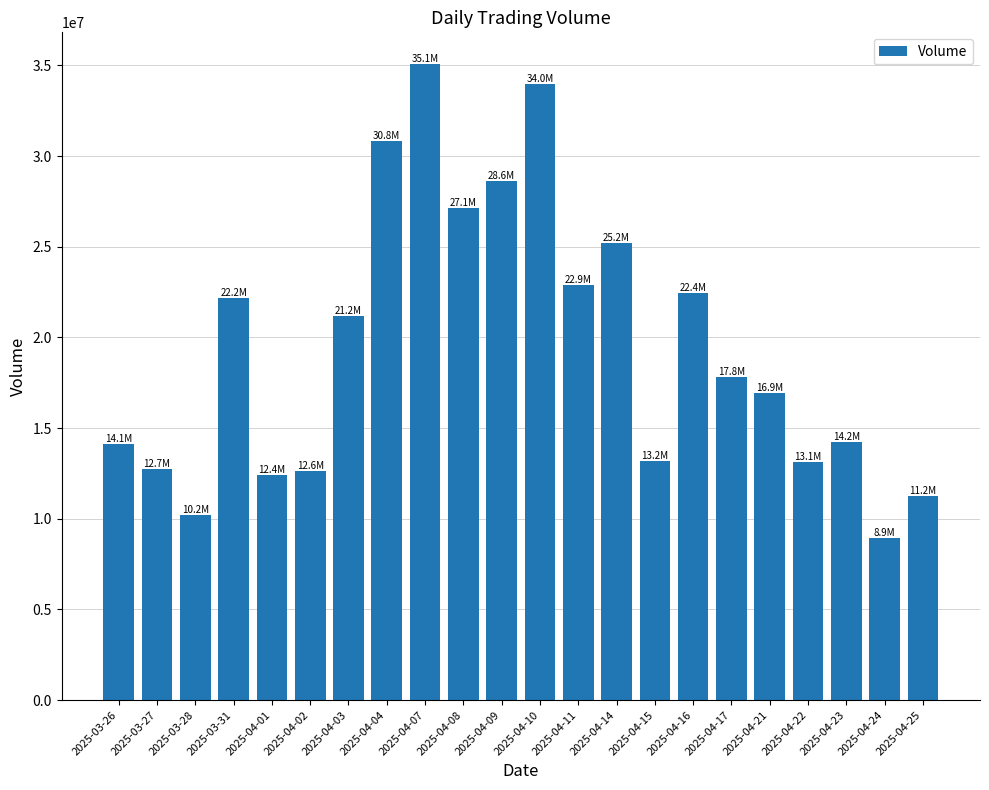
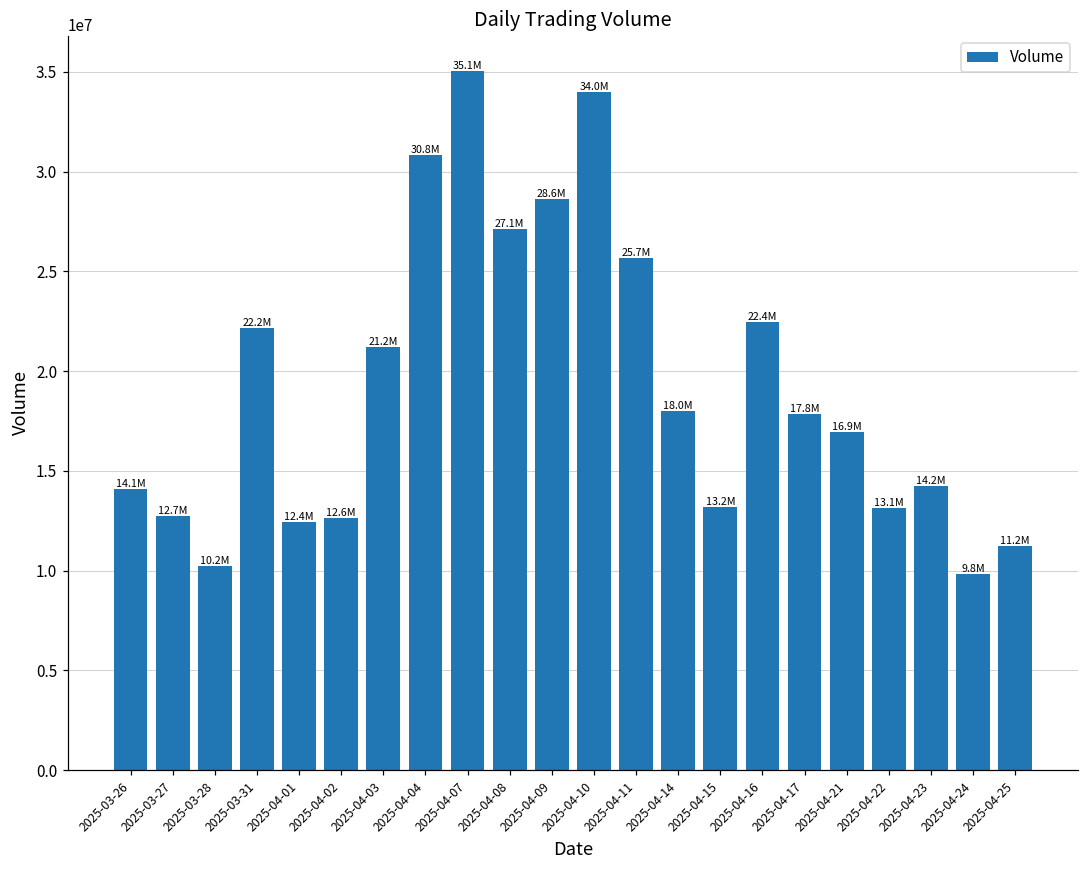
  {
    "2025-03-26": "14.1M",
    "2025-03-27": "12.7M",
    "2025-03-28": "10.2M",
    "2025-03-31": "22.2M",
    "2025-04-01": "12.4M",
    "2025-04-02": "12.6M",
    "2025-04-03": "21.2M",
    "2025-04-04": "30.8M",
    "2025-04-07": "35.1M",
    "2025-04-08": "27.1M",
    "2025-04-09": "28.6M",
    "2025-04-10": "34.0M",
-   "2025-04-11": "22.9M",
-   "2025-04-14": "25.2M",
+   "2025-04-11": "25.7M",
+   "2025-04-14": "18.0M",
    "2025-04-15": "13.2M",
    "2025-04-16": "22.4M",
    "2025-04-17": "17.8M",
    "2025-04-21": "16.9M",
    "2025-04-22": "13.1M",
    "2025-04-23": "14.2M",
-   "2025-04-24": "8.9M",
+   "2025-04-24": "9.8M",
    "2025-04-25": "11.2M"
  }
